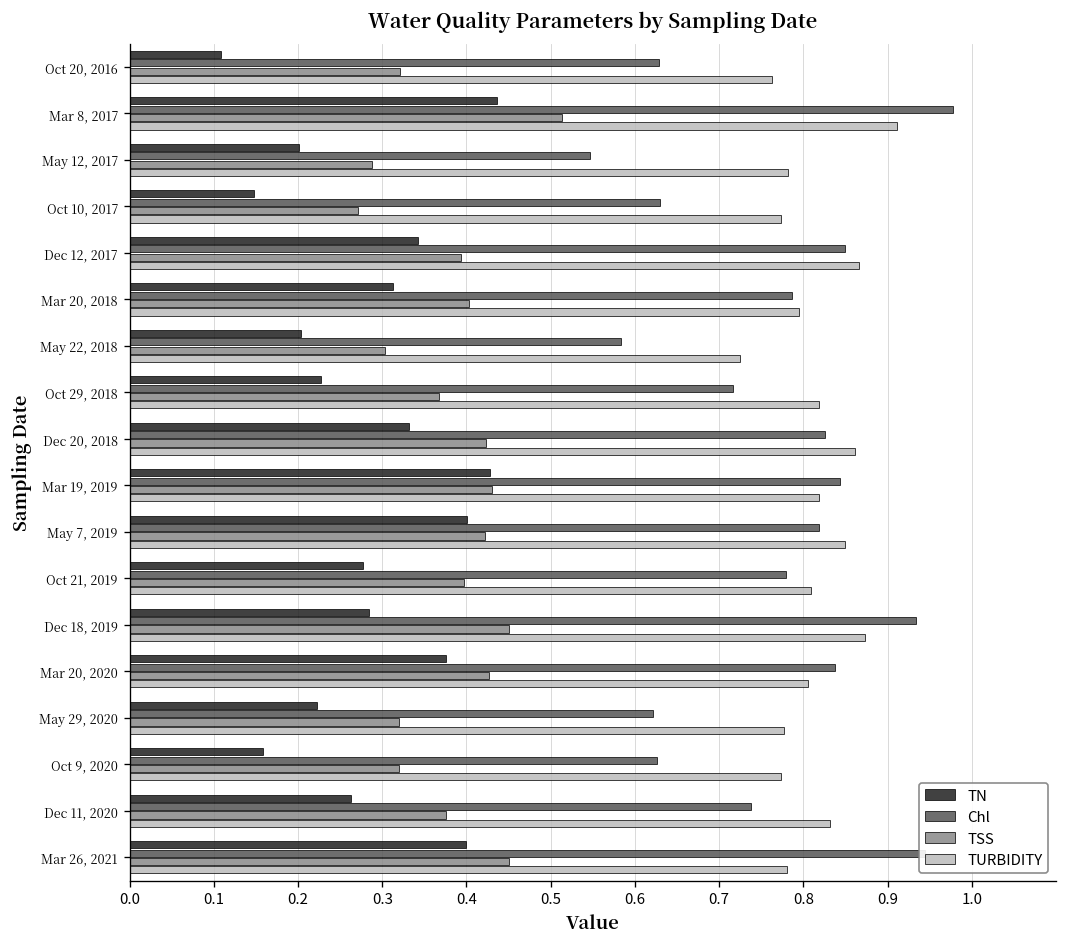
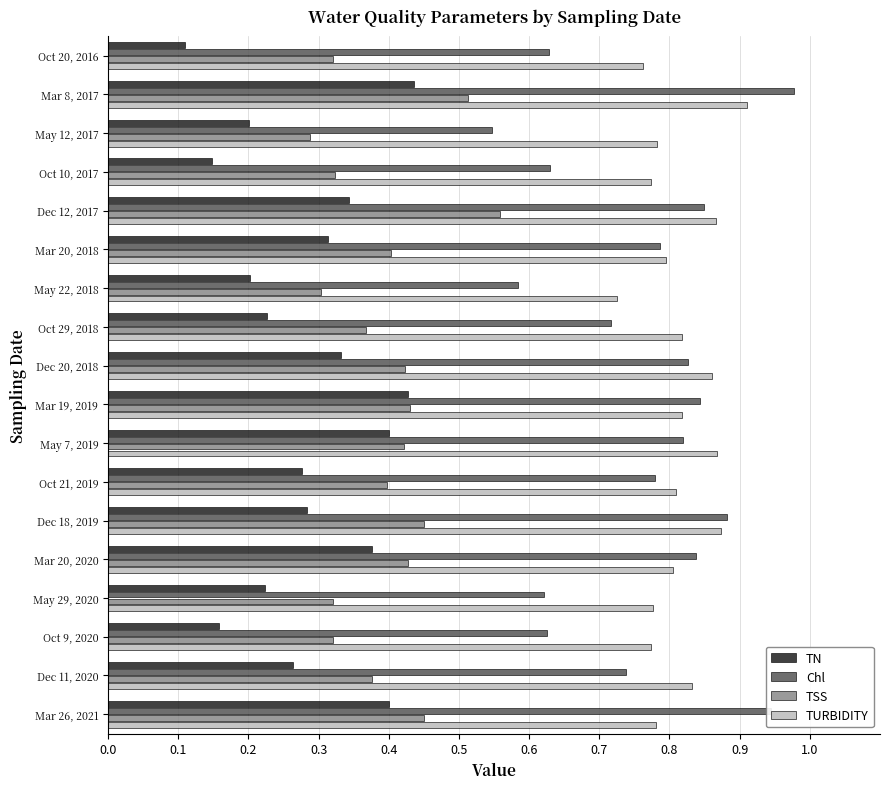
  {
    "TN": {
      "Oct 20, 2016": 0.11,
      "Mar 8, 2017": 0.44,
      "May 12, 2017": 0.20,
      "Oct 10, 2017": 0.15,
      "Dec 12, 2017": 0.34,
      "Mar 20, 2018": 0.31,
      "May 22, 2018": 0.20,
      "Oct 29, 2018": 0.23,
      "Dec 20, 2018": 0.33,
      "Mar 19, 2019": 0.43,
      "May 7, 2019": 0.40,
      "Oct 21, 2019": 0.28,
      "Dec 18, 2019": 0.28,
      "Mar 20, 2020": 0.38,
      "May 29, 2020": 0.22,
      "Oct 9, 2020": 0.16,
      "Dec 11, 2020": 0.26,
      "Mar 26, 2021": 0.40
    },
    "Chl": {
      "Oct 20, 2016": 0.63,
      "Mar 8, 2017": 0.98,
      "May 12, 2017": 0.55,
      "Oct 10, 2017": 0.63,
      "Dec 12, 2017": 0.85,
      "Mar 20, 2018": 0.79,
      "May 22, 2018": 0.58,
      "Oct 29, 2018": 0.72,
      "Dec 20, 2018": 0.83,
      "Mar 19, 2019": 0.84,
      "May 7, 2019": 0.82,
      "Oct 21, 2019": 0.78,
-     "Dec 18, 2019": 0.93,
+     "Dec 18, 2019": 0.88,
      "Mar 20, 2020": 0.84,
      "May 29, 2020": 0.62,
      "Oct 9, 2020": 0.63,
      "Dec 11, 2020": 0.74
    },
    "TSS": {
      "Oct 20, 2016": 0.32,
      "Mar 8, 2017": 0.51,
      "May 12, 2017": 0.29,
-     "Oct 10, 2017": 0.27,
-     "Dec 12, 2017": 0.39,
+     "Oct 10, 2017": 0.32,
+     "Dec 12, 2017": 0.56,
      "Mar 20, 2018": 0.40,
      "May 22, 2018": 0.30,
      "Oct 29, 2018": 0.37,
      "Dec 20, 2018": 0.42,
      "Mar 19, 2019": 0.43,
      "May 7, 2019": 0.42,
      "Oct 21, 2019": 0.40,
      "Dec 18, 2019": 0.45,
      "Mar 20, 2020": 0.43,
      "May 29, 2020": 0.32,
      "Oct 9, 2020": 0.32,
      "Dec 11, 2020": 0.38,
      "Mar 26, 2021": 0.45
    },
    "TURBIDITY": {
      "Oct 20, 2016": 0.76,
      "Mar 8, 2017": 0.91,
      "May 12, 2017": 0.78,
      "Oct 10, 2017": 0.77,
      "Dec 12, 2017": 0.87,
      "Mar 20, 2018": 0.80,
      "May 22, 2018": 0.73,
      "Oct 29, 2018": 0.82,
      "Dec 20, 2018": 0.86,
      "Mar 19, 2019": 0.82,
-     "May 7, 2019": 0.85,
+     "May 7, 2019": 0.87,
      "Oct 21, 2019": 0.81,
      "Dec 18, 2019": 0.87,
      "Mar 20, 2020": 0.81,
      "May 29, 2020": 0.78,
      "Oct 9, 2020": 0.77,
      "Dec 11, 2020": 0.83,
      "Mar 26, 2021": 0.78
    }
  }
